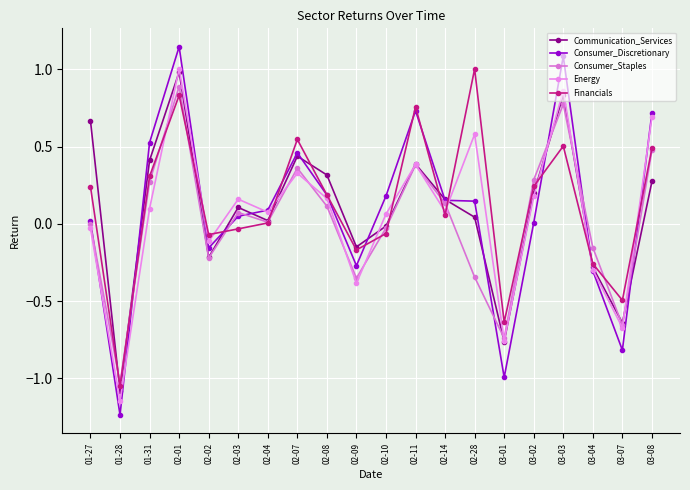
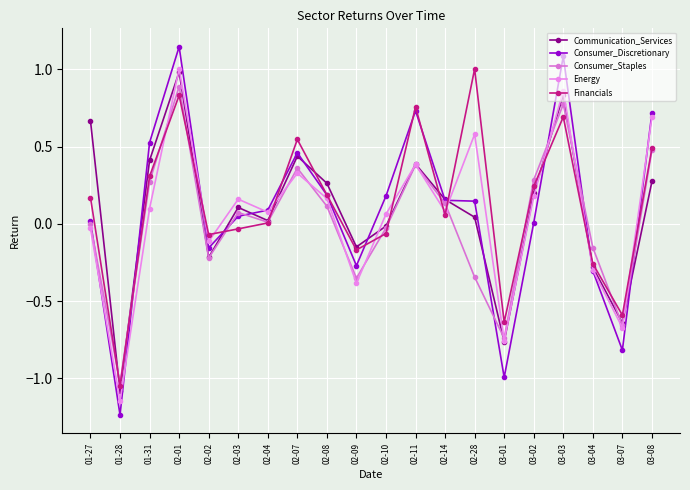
  {
    "Communication_Services": {
      "01-27": 0.67,
      "01-28": -1.08,
      "01-31": 0.41,
      "02-01": 0.98,
      "02-03": 0.11,
      "02-07": 0.44,
-     "02-08": 0.32,
+     "02-08": 0.26,
      "02-09": -0.15,
      "02-28": 0.04,
      "03-02": 0.20,
      "03-08": 0.27
    },
    "Consumer_Discretionary": {
      "01-27": 0.02,
      "01-28": -1.24,
      "01-31": 0.53,
      "02-01": 1.15,
      "02-02": -0.16,
      "02-03": 0.05,
      "02-07": 0.46,
      "02-09": -0.27,
      "02-10": 0.18,
      "02-11": 0.73,
      "02-28": 0.15,
      "03-01": -0.99,
      "03-02": 0.01,
      "03-07": -0.82,
      "03-08": 0.72
    },
    "Financials": {
-     "01-27": 0.24,
+     "01-27": 0.17,
      "01-28": -1.05,
      "01-31": 0.31,
      "02-01": 0.83,
      "02-02": -0.07,
      "02-03": -0.03,
      "02-07": 0.55,
      "02-09": -0.17,
      "02-10": -0.06,
      "02-11": 0.76,
      "02-14": 0.06,
      "02-28": 1.00,
      "03-01": -0.64,
      "03-02": 0.24,
-     "03-03": 0.50,
+     "03-03": 0.69,
      "03-04": -0.26,
-     "03-07": -0.49
+     "03-07": -0.59
    }
  }
